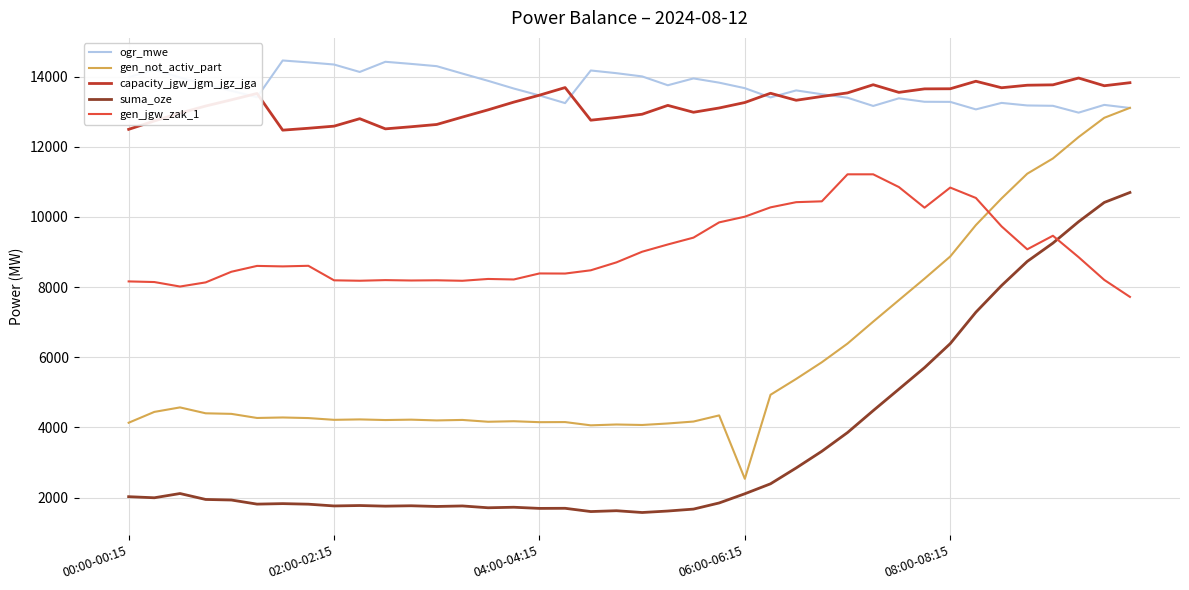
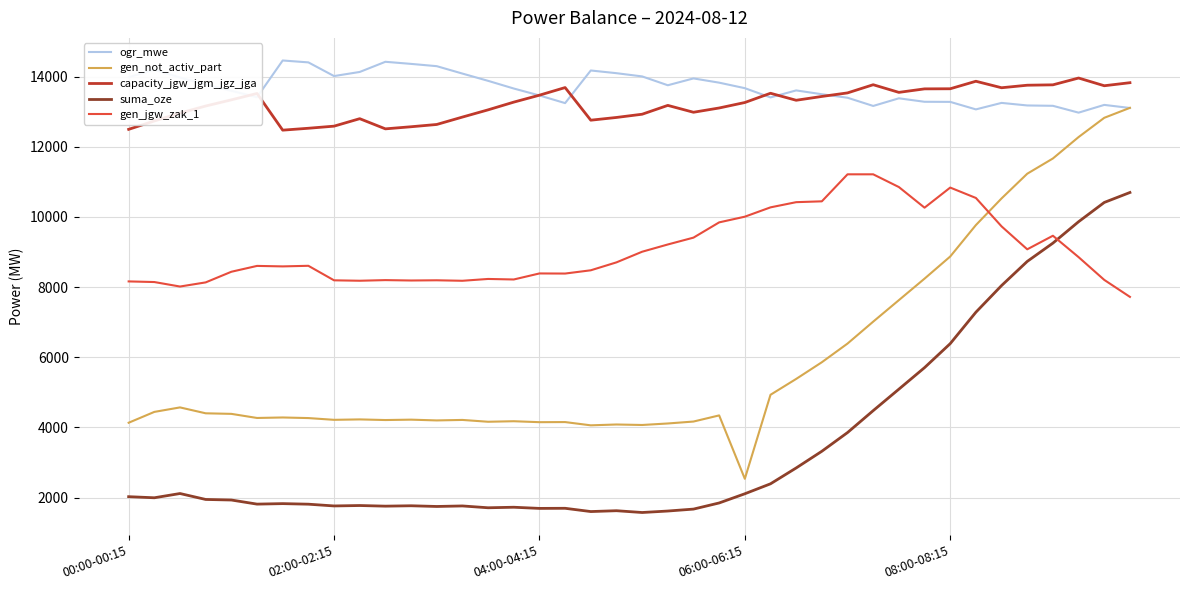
  {
    "ogr_mwe": {
-     "02:00-02:15": 14300,
+     "02:00-02:15": 14000,
      "06:00-06:15": 13700,
      "08:00-08:15": 13300
    },
    "gen_not_activ_part": {
      "00:00-00:15": 4100,
      "02:00-02:15": 4200,
      "04:00-04:15": 4100,
      "06:00-06:15": 2500,
      "08:00-08:15": 8900
    }
  }
